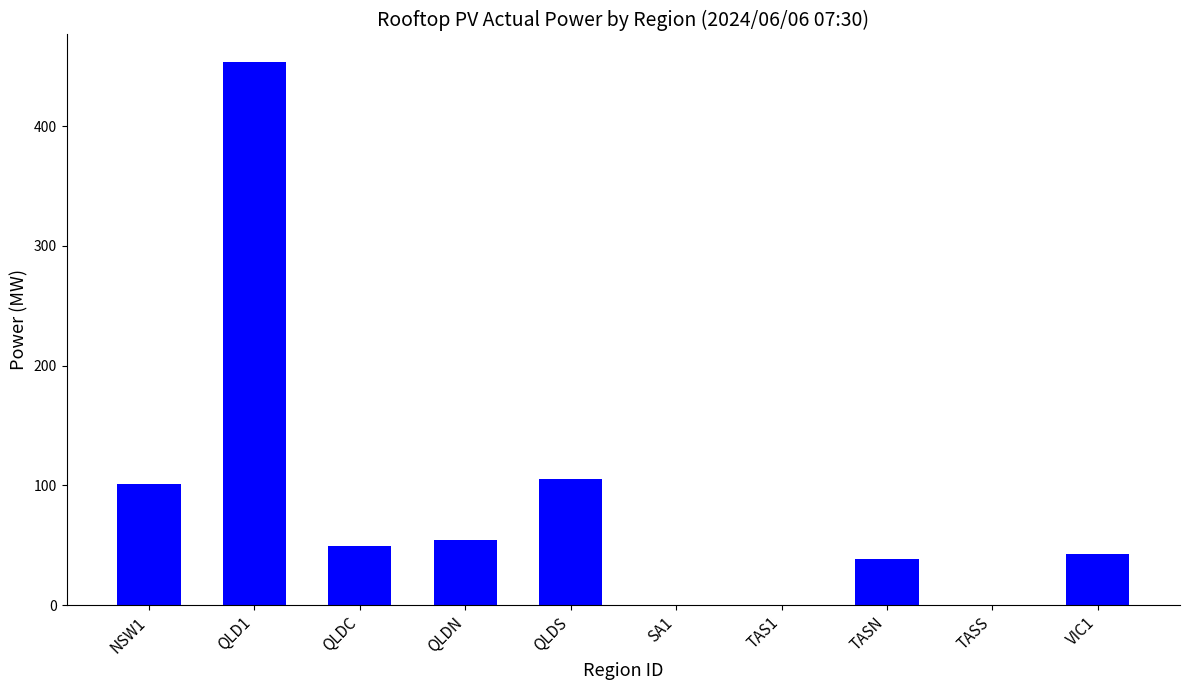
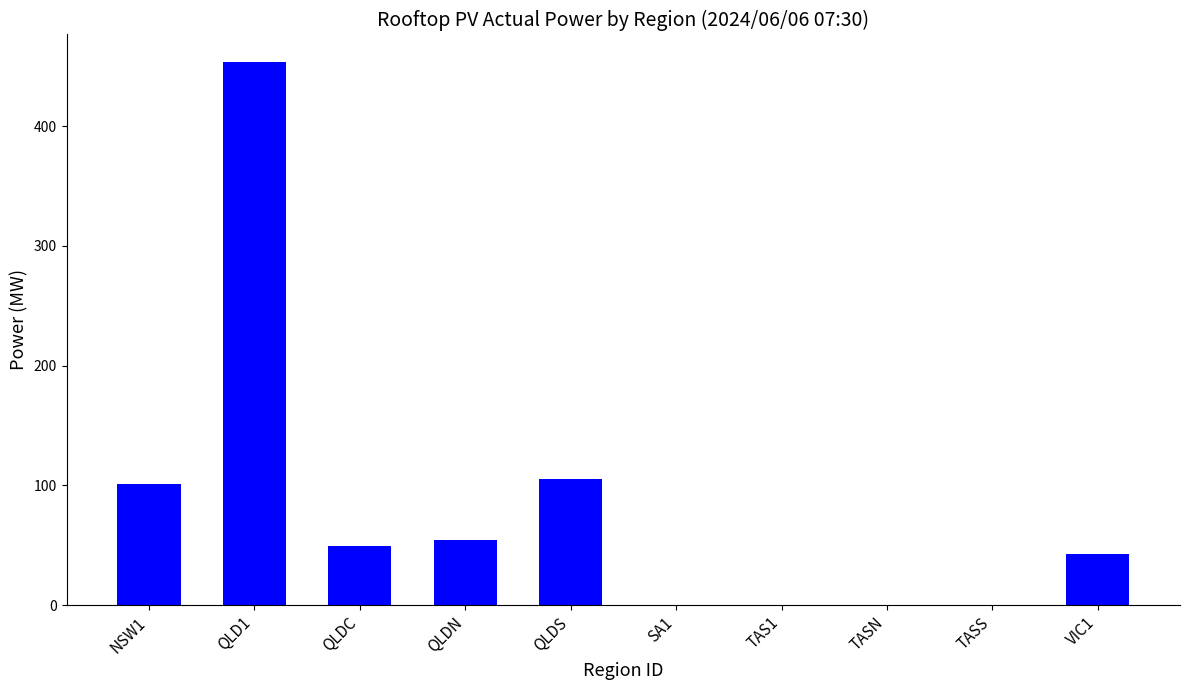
  {
    "NSW1": 101,
    "QLD1": 454,
    "QLDC": 49,
    "QLDN": 54,
    "QLDS": 105,
    "SA1": 0,
-   "TASN": 38,
+   "TASN": 0,
    "VIC1": 42
  }
